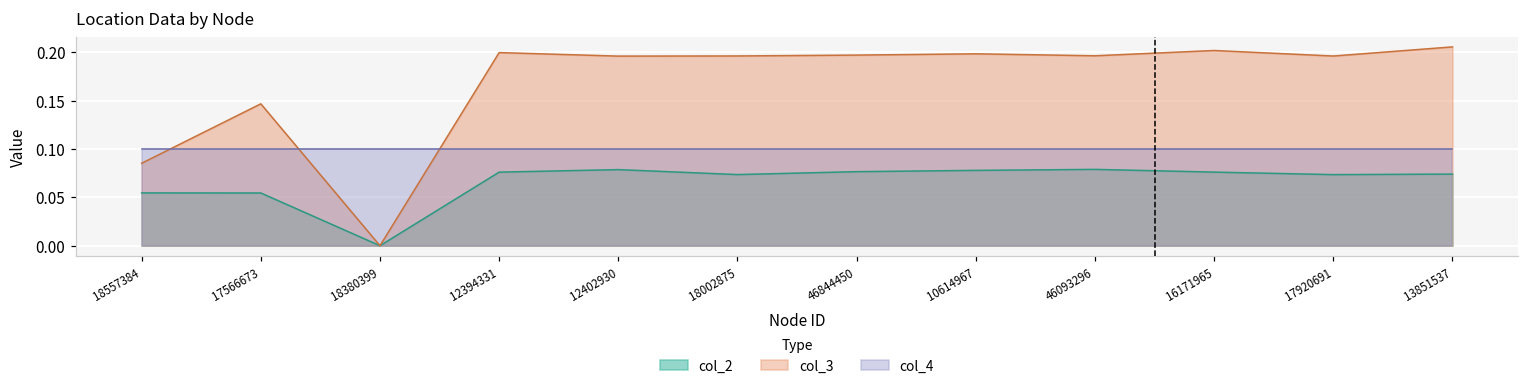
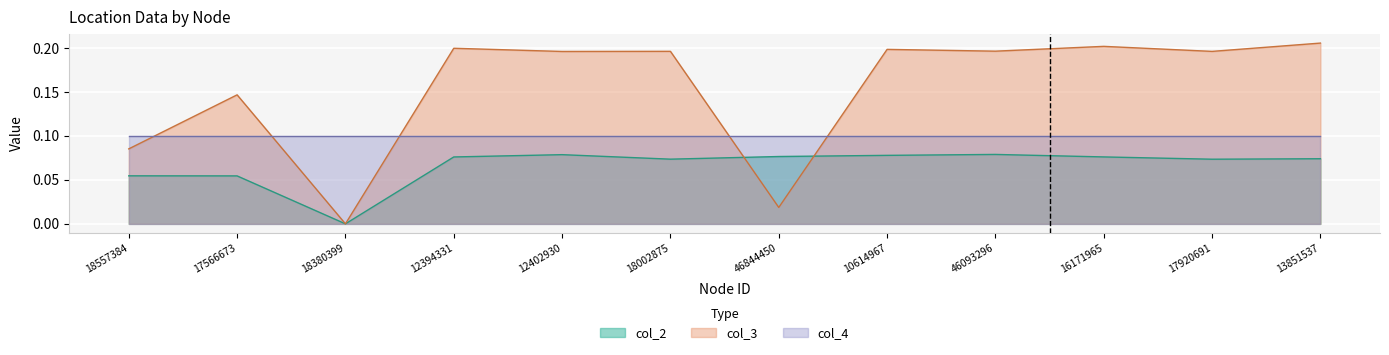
  {
    "col_2": {
      "18557384": 0.05,
      "17566673": 0.05,
      "12394331": 0.08,
      "12402930": 0.08,
      "18002875": 0.07,
      "46844450": 0.08,
      "10614967": 0.08,
      "46093296": 0.08,
      "16171965": 0.08,
      "17920691": 0.07,
      "13851537": 0.07
    },
    "col_3": {
      "18557384": 0.09,
      "17566673": 0.15,
      "12394331": 0.20,
      "12402930": 0.20,
      "18002875": 0.20,
-     "46844450": 0.20,
+     "46844450": 0.02,
      "10614967": 0.20,
      "46093296": 0.20,
      "16171965": 0.20,
      "17920691": 0.20,
      "13851537": 0.21
    },
    "col_4": {
      "18557384": 0.10,
      "17566673": 0.10,
      "18380399": 0.10,
      "12394331": 0.10,
      "12402930": 0.10,
      "18002875": 0.10,
      "46844450": 0.10,
      "10614967": 0.10,
      "46093296": 0.10,
      "16171965": 0.10,
      "17920691": 0.10,
      "13851537": 0.10
    }
  }
